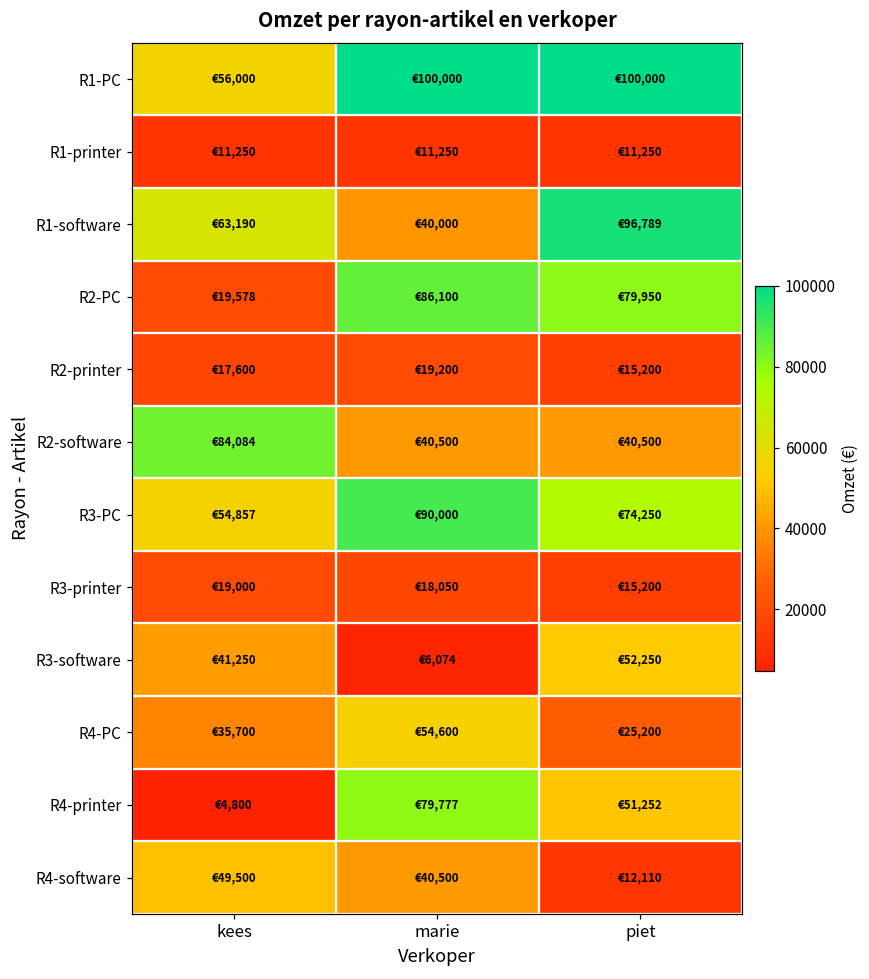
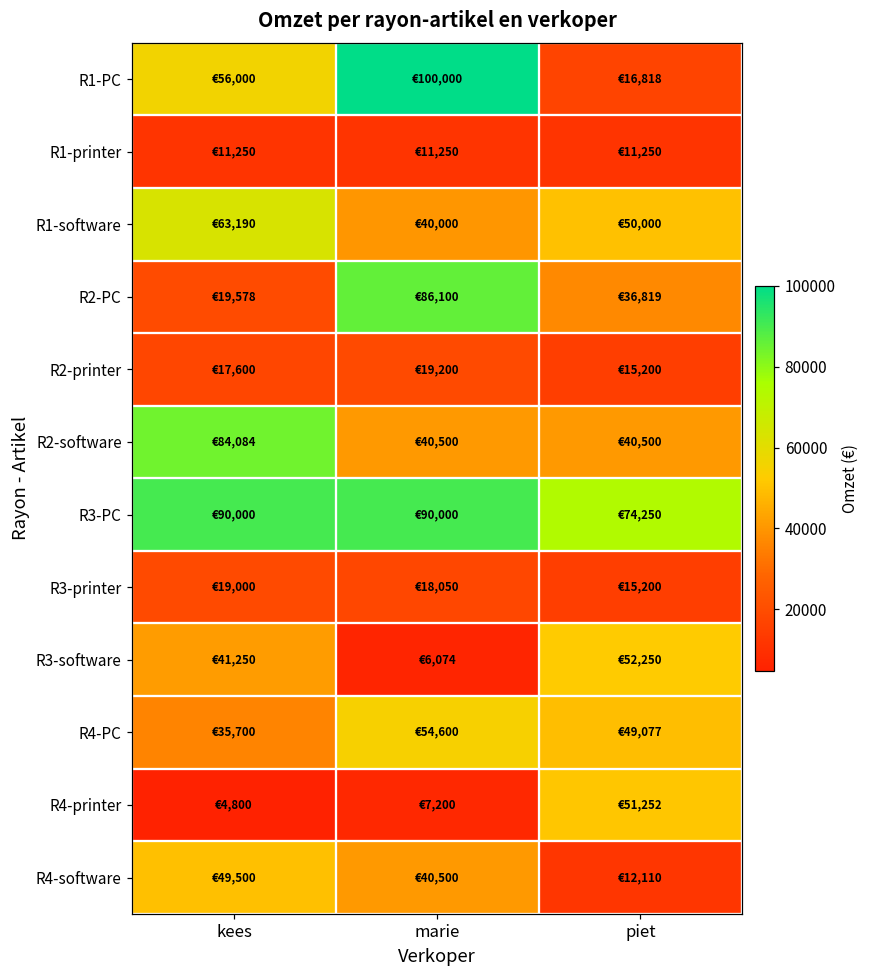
  {
    "R1-PC": {
      "kees": "€56,000",
      "marie": "€100,000",
-     "piet": "€100,000"
+     "piet": "€16,818"
    },
    "R1-printer": {
      "kees": "€11,250",
      "marie": "€11,250",
      "piet": "€11,250"
    },
    "R1-software": {
      "kees": "€63,190",
      "marie": "€40,000",
-     "piet": "€96,789"
+     "piet": "€50,000"
    },
    "R2-PC": {
      "kees": "€19,578",
      "marie": "€86,100",
-     "piet": "€79,950"
+     "piet": "€36,819"
    },
    "R2-printer": {
      "kees": "€17,600",
      "marie": "€19,200",
      "piet": "€15,200"
    },
    "R2-software": {
      "kees": "€84,084",
      "marie": "€40,500",
      "piet": "€40,500"
    },
    "R3-PC": {
-     "kees": "€54,857",
+     "kees": "€90,000",
      "marie": "€90,000",
      "piet": "€74,250"
    },
    "R3-printer": {
      "kees": "€19,000",
      "marie": "€18,050",
      "piet": "€15,200"
    },
    "R3-software": {
      "kees": "€41,250",
      "marie": "€6,074",
      "piet": "€52,250"
    },
    "R4-PC": {
      "kees": "€35,700",
      "marie": "€54,600",
-     "piet": "€25,200"
+     "piet": "€49,077"
    },
    "R4-printer": {
      "kees": "€4,800",
-     "marie": "€79,777",
+     "marie": "€7,200",
      "piet": "€51,252"
    },
    "R4-software": {
      "kees": "€49,500",
      "marie": "€40,500",
      "piet": "€12,110"
    }
  }
